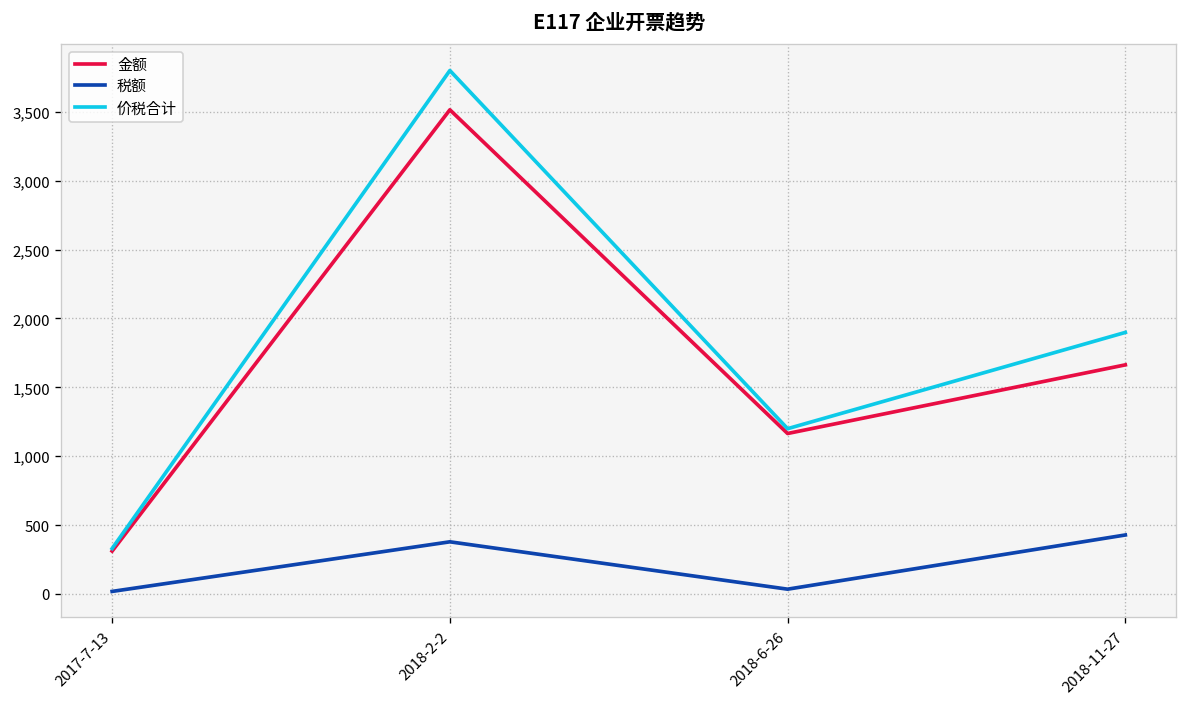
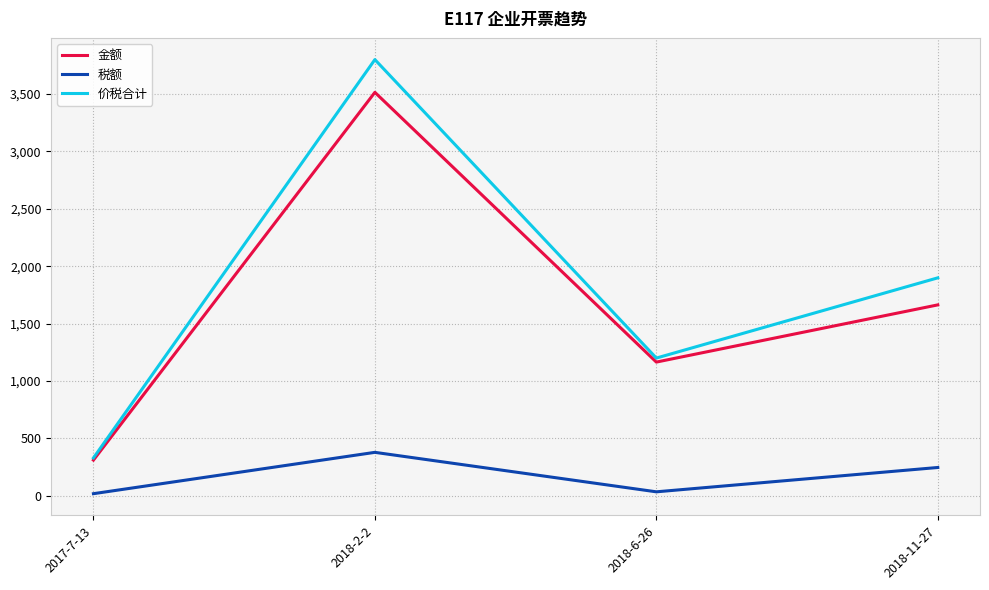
  {
    "金额": {
      "2018-2-2": "3,510",
      "2018-6-26": "1,170",
      "2018-11-27": "1,660"
    },
    "税额": {
      "2017-7-13": "20",
      "2018-2-2": "380",
      "2018-6-26": "30",
-     "2018-11-27": "430"
+     "2018-11-27": "250"
    },
    "价税合计": {
      "2018-2-2": "3,800",
      "2018-6-26": "1,200",
      "2018-11-27": "1,900"
    }
  }
